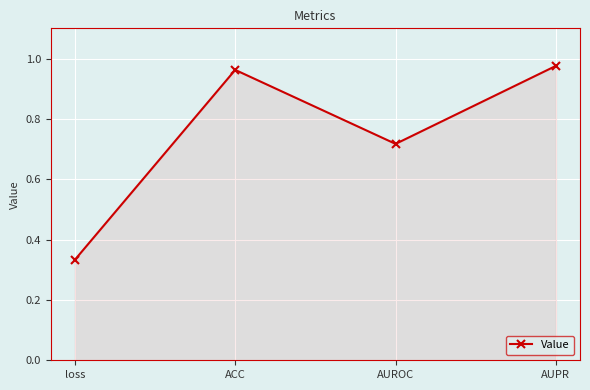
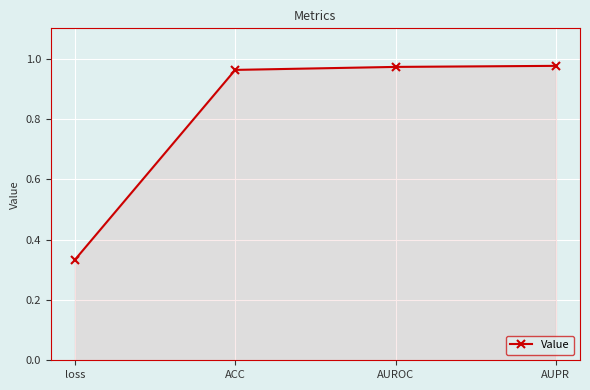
  {
    "loss": 0.33,
    "ACC": 0.96,
-   "AUROC": 0.72,
+   "AUROC": 0.97,
    "AUPR": 0.98
  }
